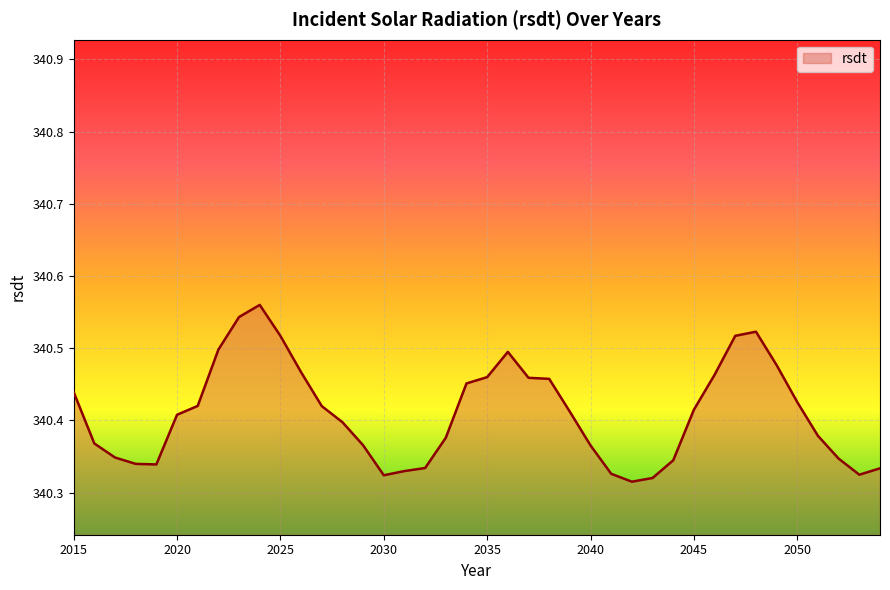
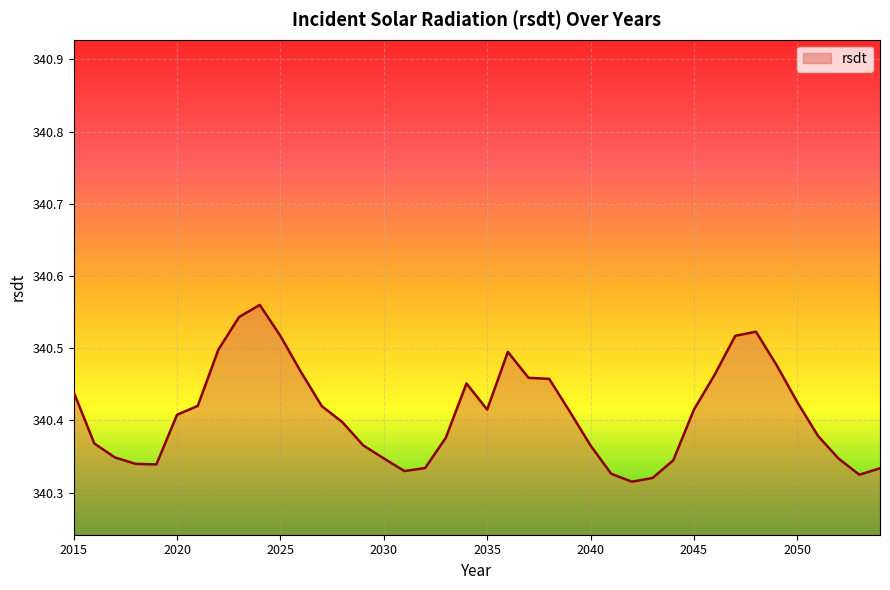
  {
    "2015": 340.44,
    "2020": 340.41,
    "2025": 340.52,
-   "2030": 340.32,
-   "2035": 340.46,
+   "2030": 340.35,
+   "2035": 340.41,
    "2040": 340.37,
    "2045": 340.41,
    "2050": 340.43
  }
